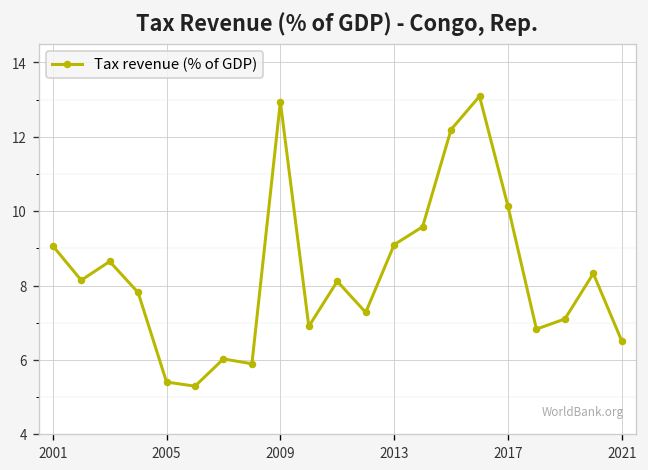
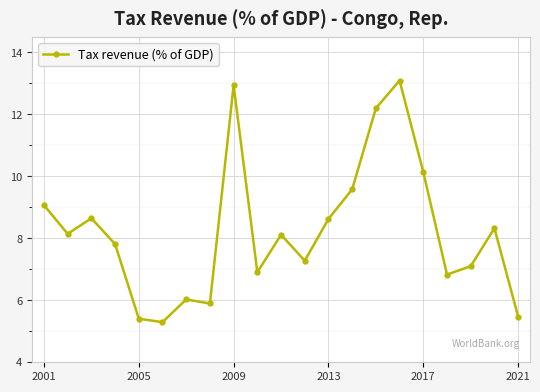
  {
    "2001": 9.1,
    "2005": 5.4,
    "2009": 12.9,
-   "2013": 9.1,
+   "2013": 8.6,
    "2017": 10.1,
-   "2021": 6.5
+   "2021": 5.5
  }
